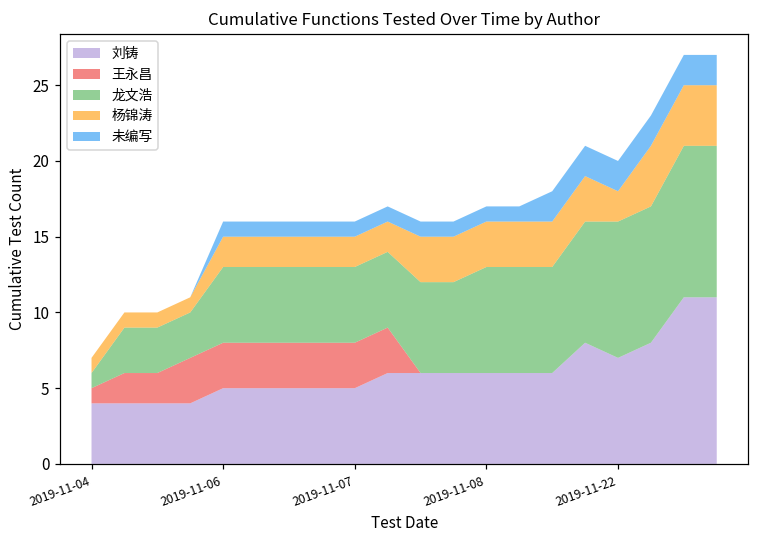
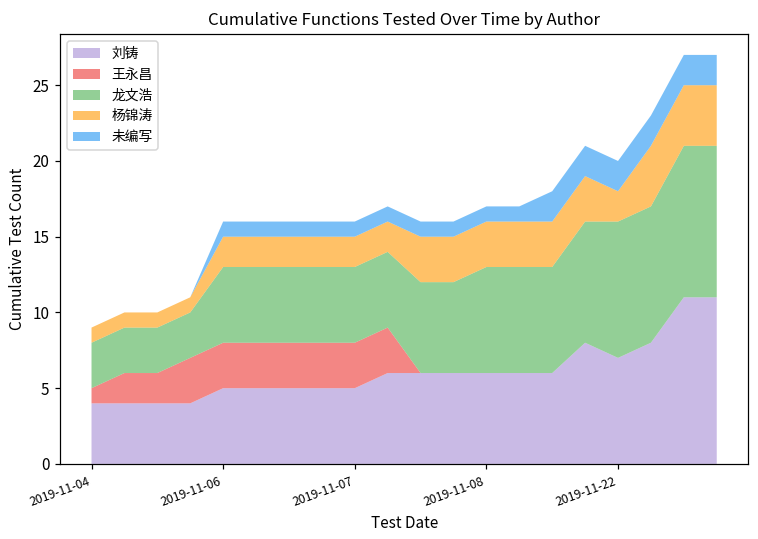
  {
    "刘铸": {
      "2019-11-04": 4
    },
    "龙文浩": {
-     "2019-11-04": 1,
+     "2019-11-04": 3,
      "2019-11-22": 9
    },
    "杨锦涛": {
      "2019-11-22": 2
    },
    "未编写": {
      "2019-11-22": 2
    }
  }
